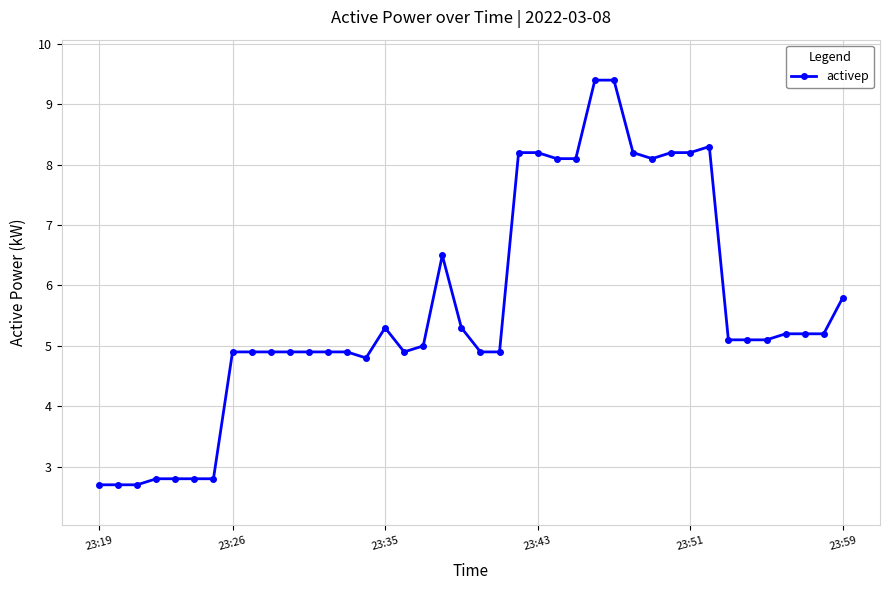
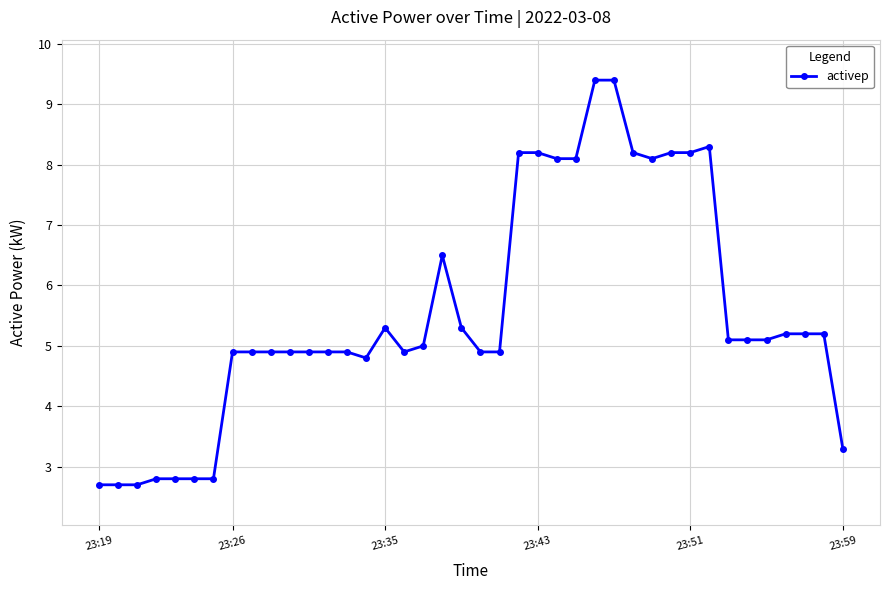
  {
    "23:19": 2.7,
    "23:26": 4.9,
    "23:35": 5.3,
    "23:43": 8.2,
    "23:51": 8.2,
-   "23:59": 5.8
+   "23:59": 3.3
  }
